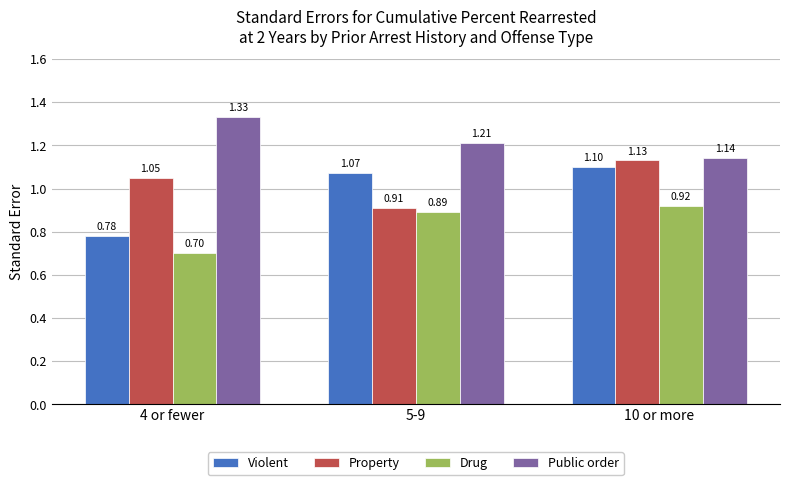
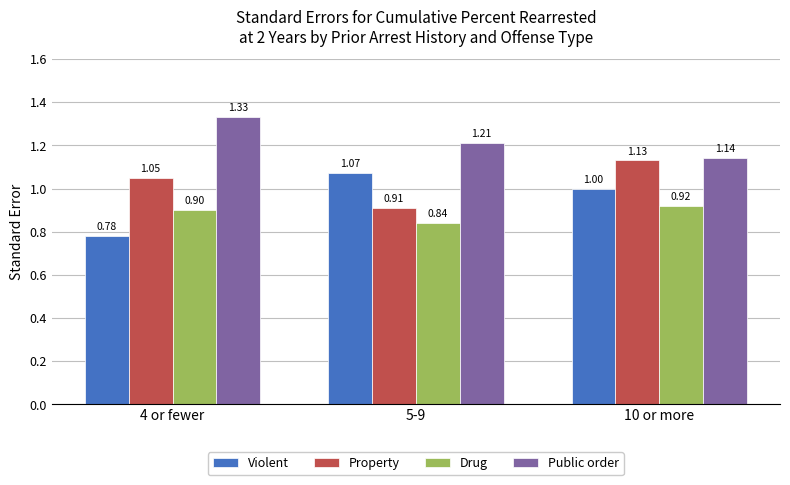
  {
    "Violent": {
      "4 or fewer": 0.78,
      "5-9": 1.07,
-     "10 or more": 1.10
+     "10 or more": 1.00
    },
    "Property": {
      "4 or fewer": 1.05,
      "5-9": 0.91,
      "10 or more": 1.13
    },
    "Drug": {
-     "4 or fewer": 0.70,
-     "5-9": 0.89,
+     "4 or fewer": 0.90,
+     "5-9": 0.84,
      "10 or more": 0.92
    },
    "Public order": {
      "4 or fewer": 1.33,
      "5-9": 1.21,
      "10 or more": 1.14
    }
  }
